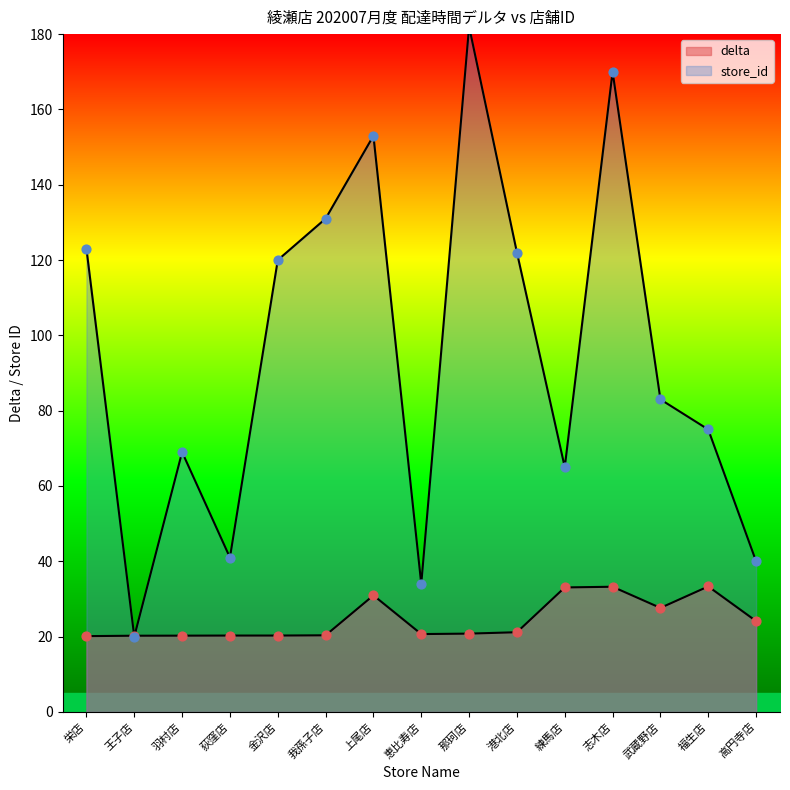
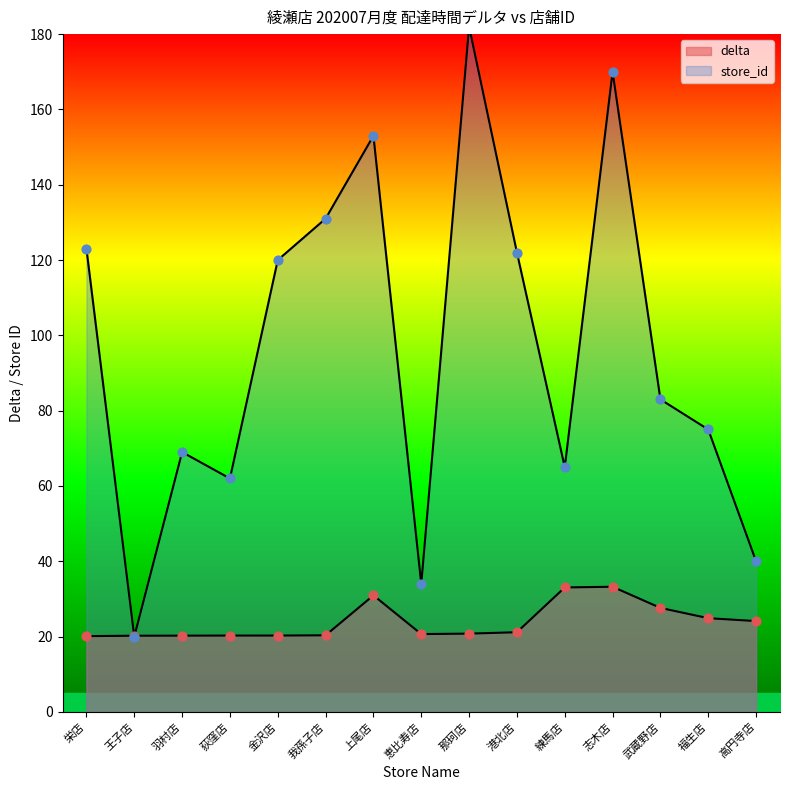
  {
    "delta": {
      "栄店": 20,
      "羽村店": 20,
      "荻窪店": 20,
      "金沢店": 20,
      "我孫子店": 20,
      "上尾店": 31,
      "恵比寿店": 21,
      "那珂店": 21,
      "港北店": 21,
      "練馬店": 33,
      "志木店": 33,
      "武蔵野店": 28,
-     "福生店": 33,
+     "福生店": 25,
      "高円寺店": 24
    },
    "store_id": {
      "栄店": 123,
      "羽村店": 69,
-     "荻窪店": 41,
+     "荻窪店": 62,
      "金沢店": 120,
      "我孫子店": 131,
      "上尾店": 153,
      "恵比寿店": 34,
      "港北店": 122,
      "練馬店": 65,
      "志木店": 170,
      "武蔵野店": 83,
      "福生店": 75,
      "高円寺店": 40
    }
  }
